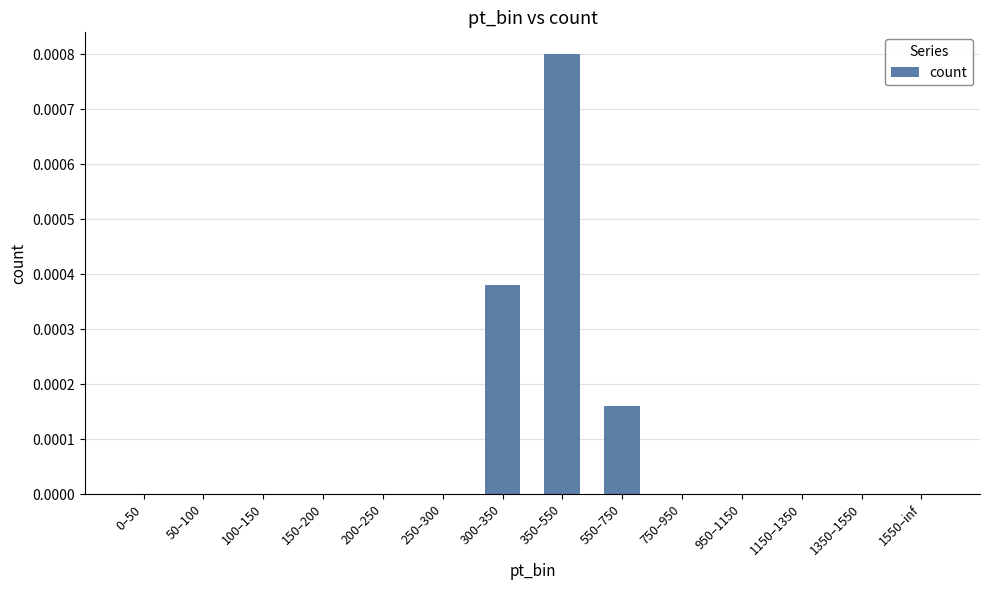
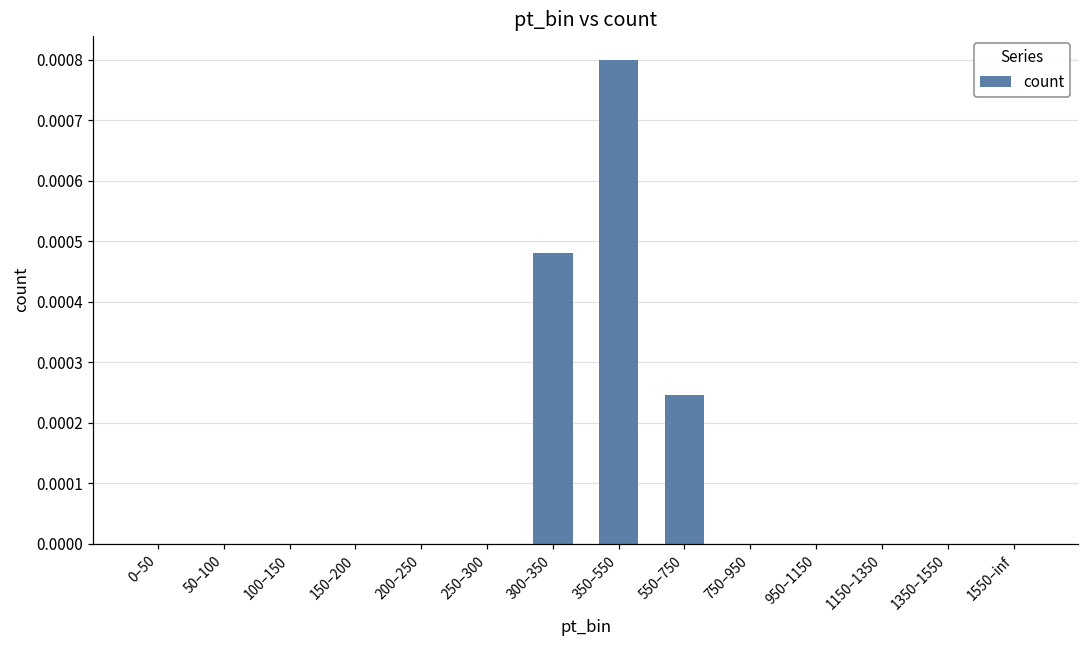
  {
    "0–50": 0.00000,
    "50–100": 0.00000,
    "100–150": 0.00000,
    "150–200": 0.00000,
    "200–250": 0.00000,
    "250–300": 0.00000,
-   "300–350": 0.00038,
+   "300–350": 0.00048,
    "350–550": 0.00080,
-   "550–750": 0.00016,
+   "550–750": 0.00025,
    "750–950": 0.00000,
    "950–1150": 0.00000,
    "1150–1350": 0.00000,
    "1350–1550": 0.00000,
    "1550–inf": 0.00000
  }
